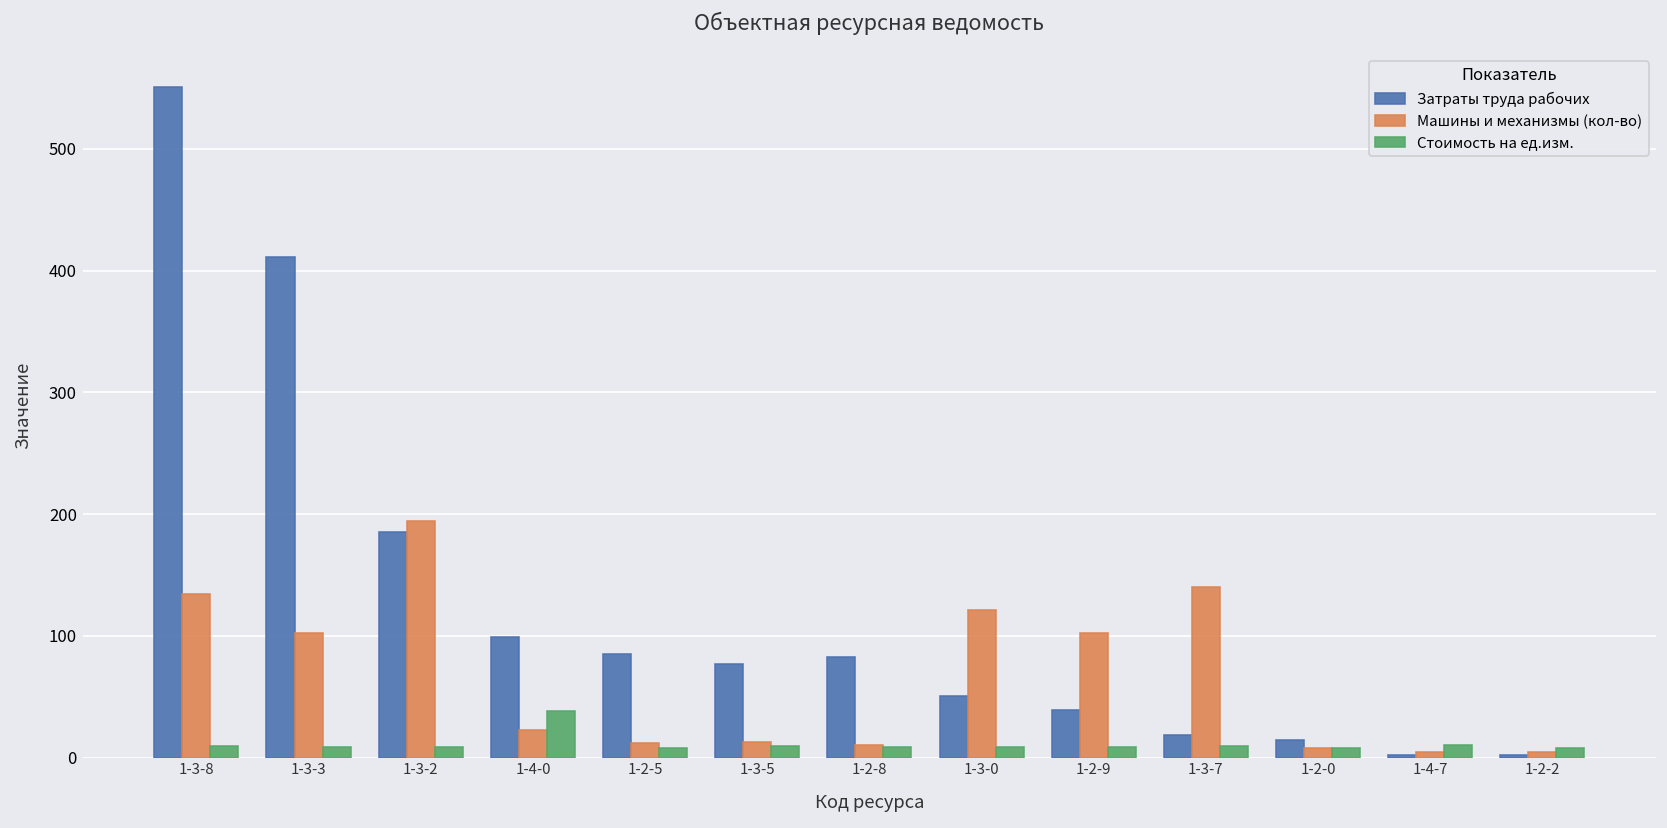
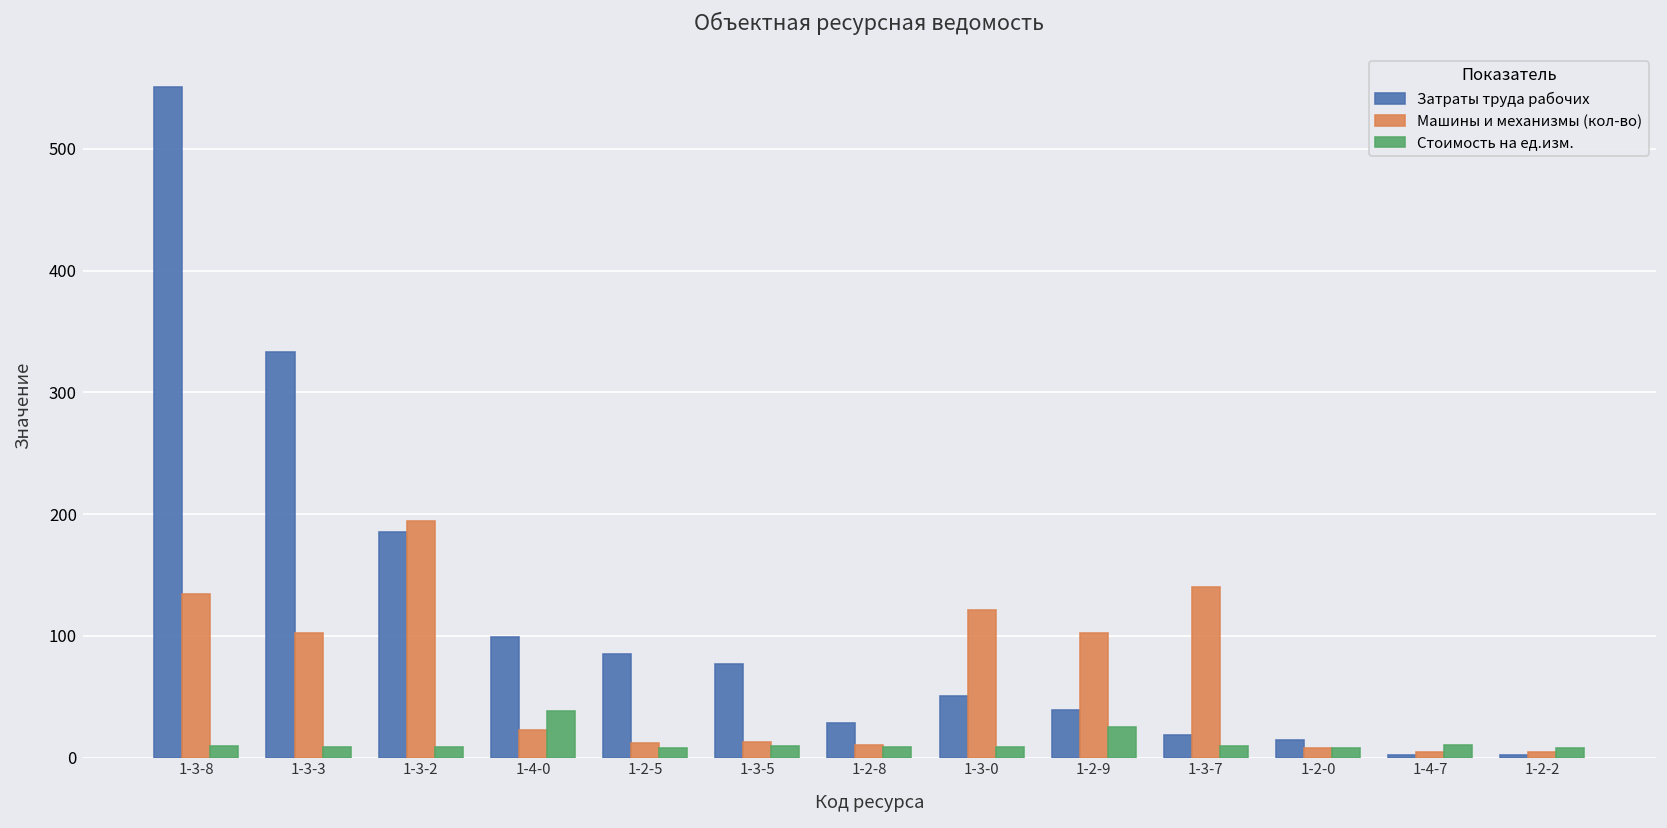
  {
    "Затраты труда рабочих": {
      "1-3-8": 551,
-     "1-3-3": 411,
+     "1-3-3": 333,
      "1-3-2": 185,
      "1-4-0": 99,
      "1-2-5": 85,
      "1-3-5": 77,
-     "1-2-8": 83,
+     "1-2-8": 29,
      "1-3-0": 51,
      "1-2-9": 39,
      "1-3-7": 18,
      "1-2-0": 15
    },
    "Машины и механизмы (кол-во)": {
      "1-3-8": 134,
      "1-3-3": 102,
      "1-3-2": 194,
      "1-4-0": 23,
      "1-2-5": 12,
      "1-3-5": 13,
      "1-2-8": 10,
      "1-3-0": 121,
      "1-2-9": 102,
      "1-3-7": 140,
      "1-2-0": 8,
      "1-4-7": 5,
      "1-2-2": 4
    },
    "Стоимость на ед.изм.": {
      "1-3-8": 9,
      "1-3-3": 9,
      "1-3-2": 9,
      "1-4-0": 38,
      "1-2-5": 8,
      "1-3-5": 9,
      "1-2-8": 8,
      "1-3-0": 9,
-     "1-2-9": 8,
+     "1-2-9": 25,
      "1-3-7": 9,
      "1-2-0": 8,
      "1-4-7": 11,
      "1-2-2": 8
    }
  }
